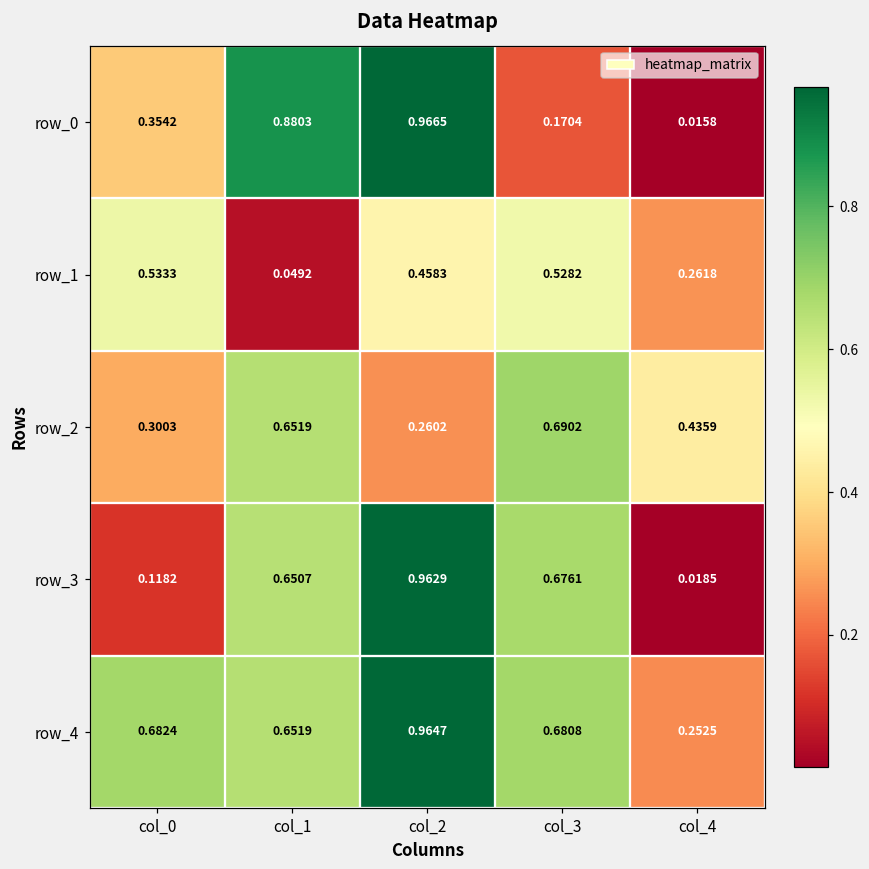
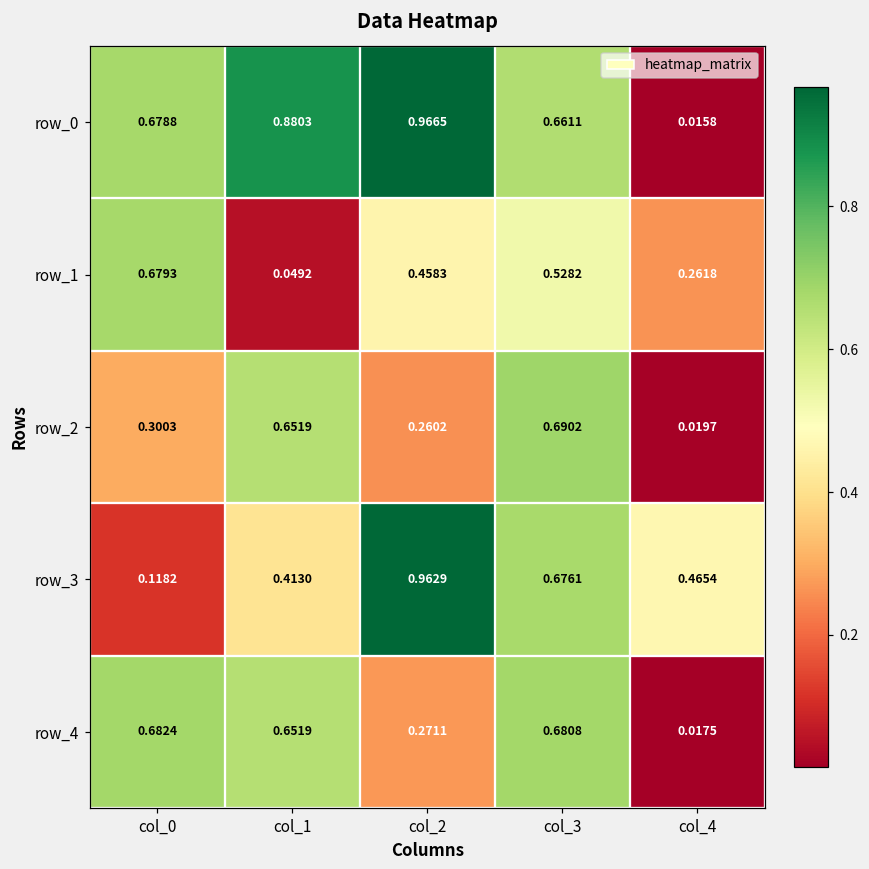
  {
    "row_0": {
-     "col_0": 0.3542,
+     "col_0": 0.6788,
      "col_1": 0.8803,
      "col_2": 0.9665,
-     "col_3": 0.1704,
+     "col_3": 0.6611,
      "col_4": 0.0158
    },
    "row_1": {
-     "col_0": 0.5333,
+     "col_0": 0.6793,
      "col_1": 0.0492,
      "col_2": 0.4583,
      "col_3": 0.5282,
      "col_4": 0.2618
    },
    "row_2": {
      "col_0": 0.3003,
      "col_1": 0.6519,
      "col_2": 0.2602,
      "col_3": 0.6902,
-     "col_4": 0.4359
+     "col_4": 0.0197
    },
    "row_3": {
      "col_0": 0.1182,
-     "col_1": 0.6507,
+     "col_1": 0.4130,
      "col_2": 0.9629,
      "col_3": 0.6761,
-     "col_4": 0.0185
+     "col_4": 0.4654
    },
    "row_4": {
      "col_0": 0.6824,
      "col_1": 0.6519,
-     "col_2": 0.9647,
+     "col_2": 0.2711,
      "col_3": 0.6808,
-     "col_4": 0.2525
+     "col_4": 0.0175
    }
  }
